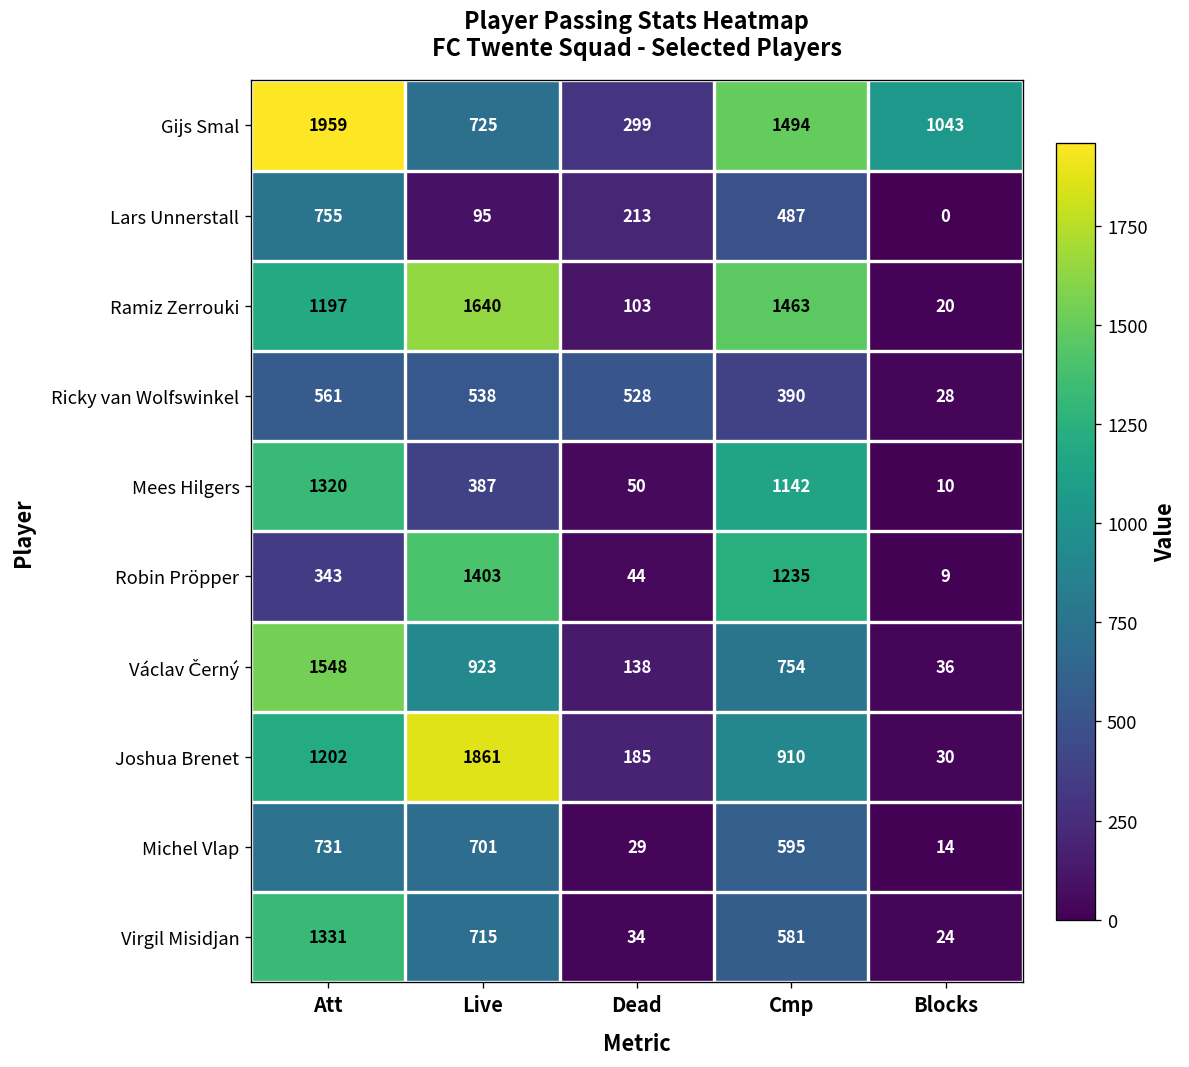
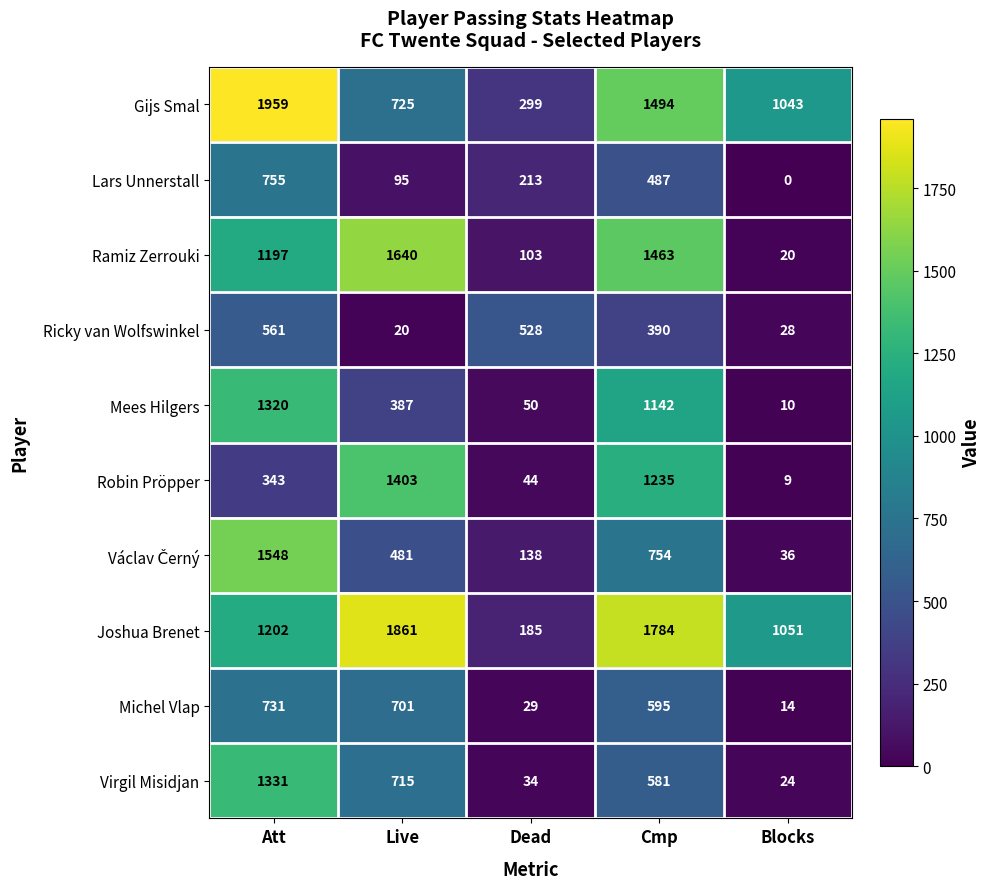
  {
    "Gijs Smal": {
      "Att": 1959,
      "Live": 725,
      "Dead": 299,
      "Cmp": 1494,
      "Blocks": 1043
    },
    "Lars Unnerstall": {
      "Att": 755,
      "Live": 95,
      "Dead": 213,
      "Cmp": 487,
      "Blocks": 0
    },
    "Ramiz Zerrouki": {
      "Att": 1197,
      "Live": 1640,
      "Dead": 103,
      "Cmp": 1463,
      "Blocks": 20
    },
    "Ricky van Wolfswinkel": {
      "Att": 561,
-     "Live": 538,
+     "Live": 20,
      "Dead": 528,
      "Cmp": 390,
      "Blocks": 28
    },
    "Mees Hilgers": {
      "Att": 1320,
      "Live": 387,
      "Dead": 50,
      "Cmp": 1142,
      "Blocks": 10
    },
    "Robin Pröpper": {
      "Att": 343,
      "Live": 1403,
      "Dead": 44,
      "Cmp": 1235,
      "Blocks": 9
    },
    "Václav Černý": {
      "Att": 1548,
-     "Live": 923,
+     "Live": 481,
      "Dead": 138,
      "Cmp": 754,
      "Blocks": 36
    },
    "Joshua Brenet": {
      "Att": 1202,
      "Live": 1861,
      "Dead": 185,
-     "Cmp": 910,
-     "Blocks": 30
+     "Cmp": 1784,
+     "Blocks": 1051
    },
    "Michel Vlap": {
      "Att": 731,
      "Live": 701,
      "Dead": 29,
      "Cmp": 595,
      "Blocks": 14
    },
    "Virgil Misidjan": {
      "Att": 1331,
      "Live": 715,
      "Dead": 34,
      "Cmp": 581,
      "Blocks": 24
    }
  }
